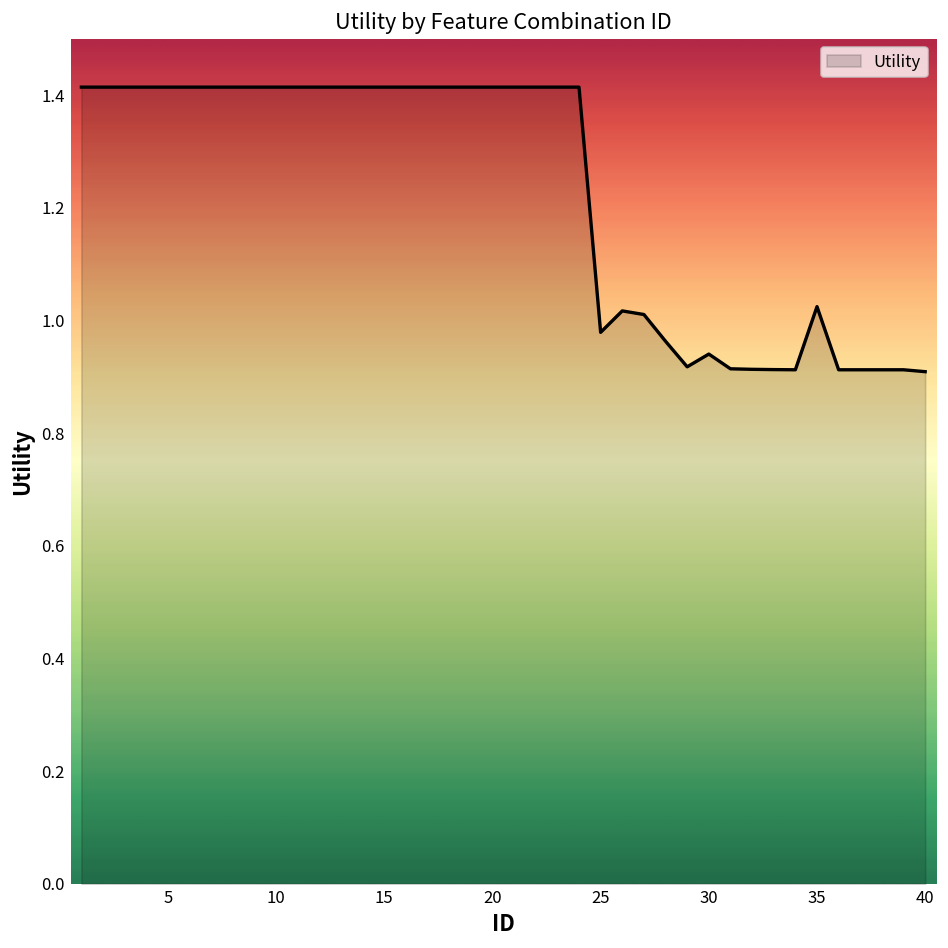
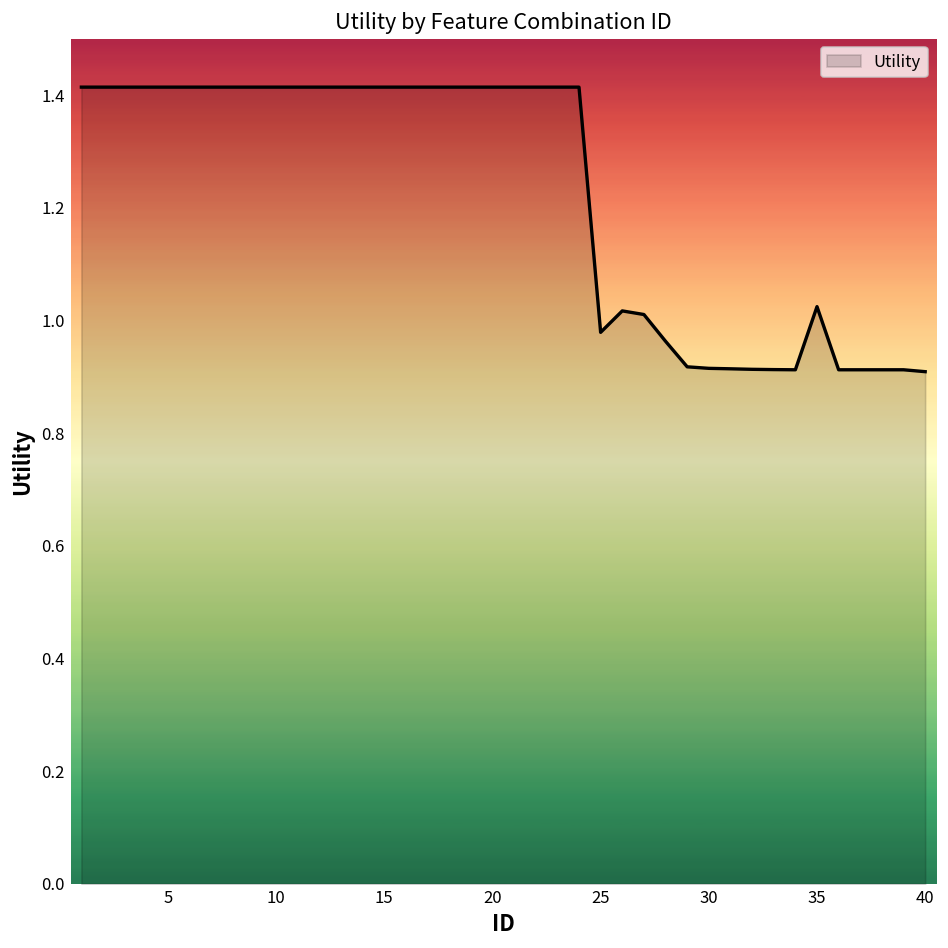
  {
    "5": 1.41,
    "10": 1.41,
    "15": 1.41,
    "20": 1.41,
    "25": 0.98,
-   "30": 0.94,
+   "30": 0.92,
    "35": 1.02,
    "40": 0.91
  }
